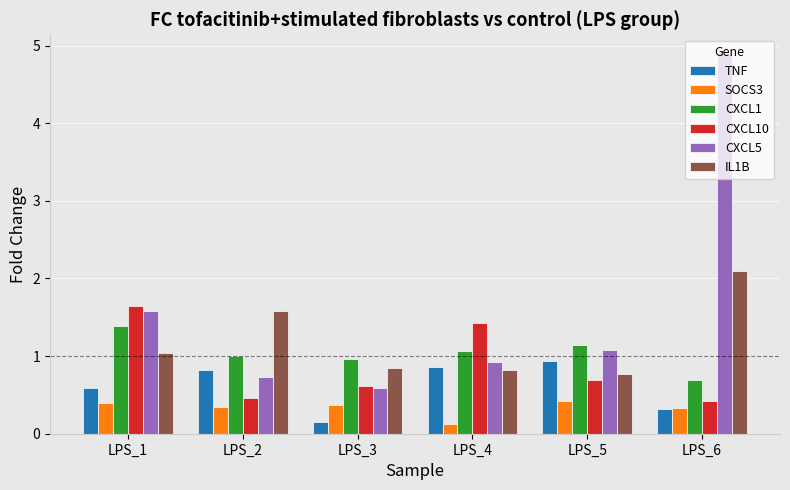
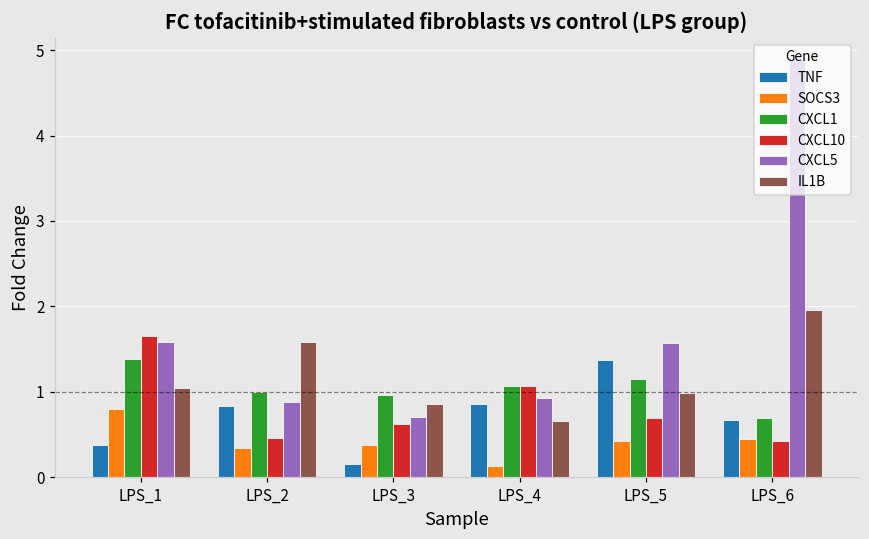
  {
    "TNF": {
-     "LPS_1": 0.6,
+     "LPS_1": 0.4,
      "LPS_2": 0.8,
      "LPS_3": 0.2,
      "LPS_4": 0.9,
-     "LPS_5": 0.9,
-     "LPS_6": 0.3
+     "LPS_5": 1.4,
+     "LPS_6": 0.7
    },
    "SOCS3": {
-     "LPS_1": 0.4,
+     "LPS_1": 0.8,
      "LPS_2": 0.3,
      "LPS_3": 0.4,
      "LPS_4": 0.1,
      "LPS_5": 0.4,
-     "LPS_6": 0.3
+     "LPS_6": 0.4
    },
    "CXCL1": {
      "LPS_1": 1.4,
      "LPS_2": 1.0,
      "LPS_3": 1.0,
      "LPS_4": 1.1,
      "LPS_5": 1.1,
      "LPS_6": 0.7
    },
    "CXCL10": {
      "LPS_1": 1.7,
      "LPS_2": 0.5,
      "LPS_3": 0.6,
-     "LPS_4": 1.4,
+     "LPS_4": 1.1,
      "LPS_5": 0.7,
      "LPS_6": 0.4
    },
    "CXCL5": {
      "LPS_1": 1.6,
-     "LPS_2": 0.7,
-     "LPS_3": 0.6,
+     "LPS_2": 0.9,
+     "LPS_3": 0.7,
      "LPS_4": 0.9,
-     "LPS_5": 1.1
+     "LPS_5": 1.6
    },
    "IL1B": {
      "LPS_1": 1.0,
      "LPS_2": 1.6,
      "LPS_3": 0.9,
-     "LPS_4": 0.8,
-     "LPS_5": 0.8,
-     "LPS_6": 2.1
+     "LPS_4": 0.7,
+     "LPS_5": 1.0,
+     "LPS_6": 2.0
    }
  }
